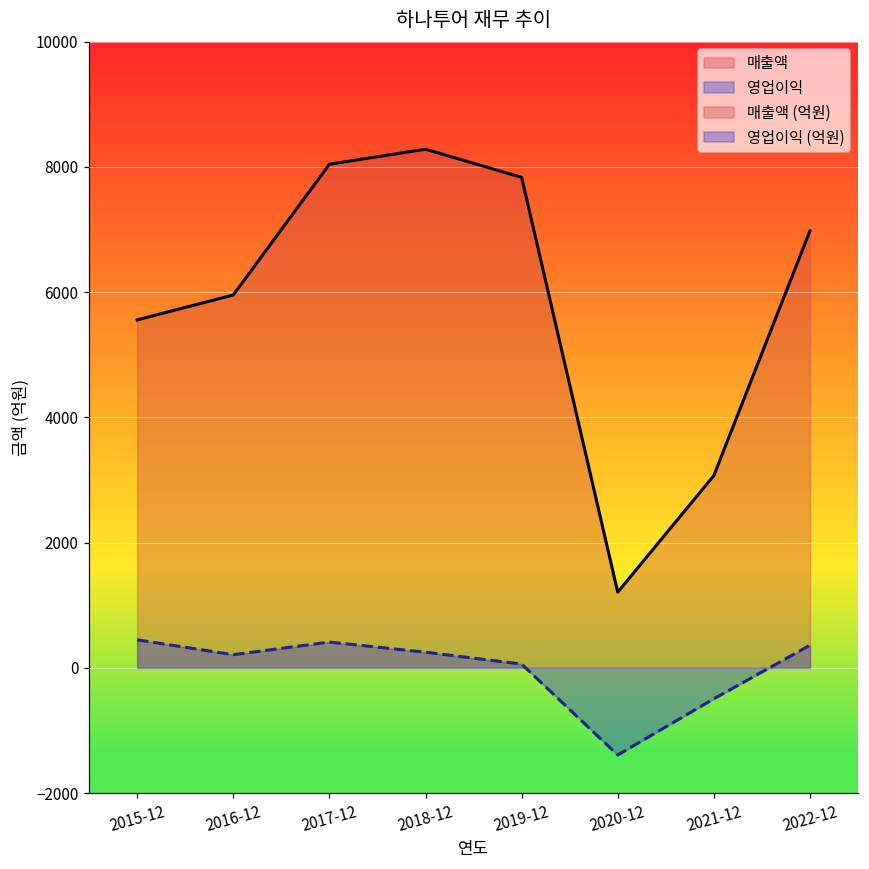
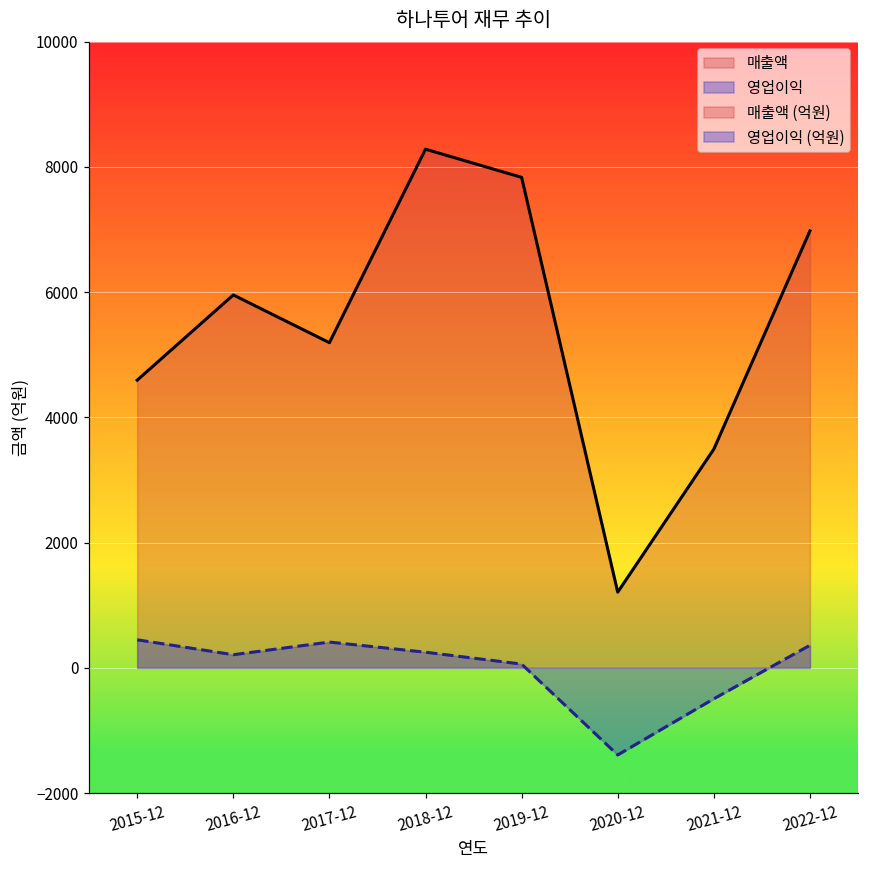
  {
    "매출액": {
-     "2015-12": 5600,
+     "2015-12": 4600,
      "2016-12": 6000,
-     "2017-12": 8000,
+     "2017-12": 5200,
      "2018-12": 8300,
      "2019-12": 7800,
      "2020-12": 1200,
-     "2021-12": 3100,
+     "2021-12": 3500,
      "2022-12": 7000
    }
  }
